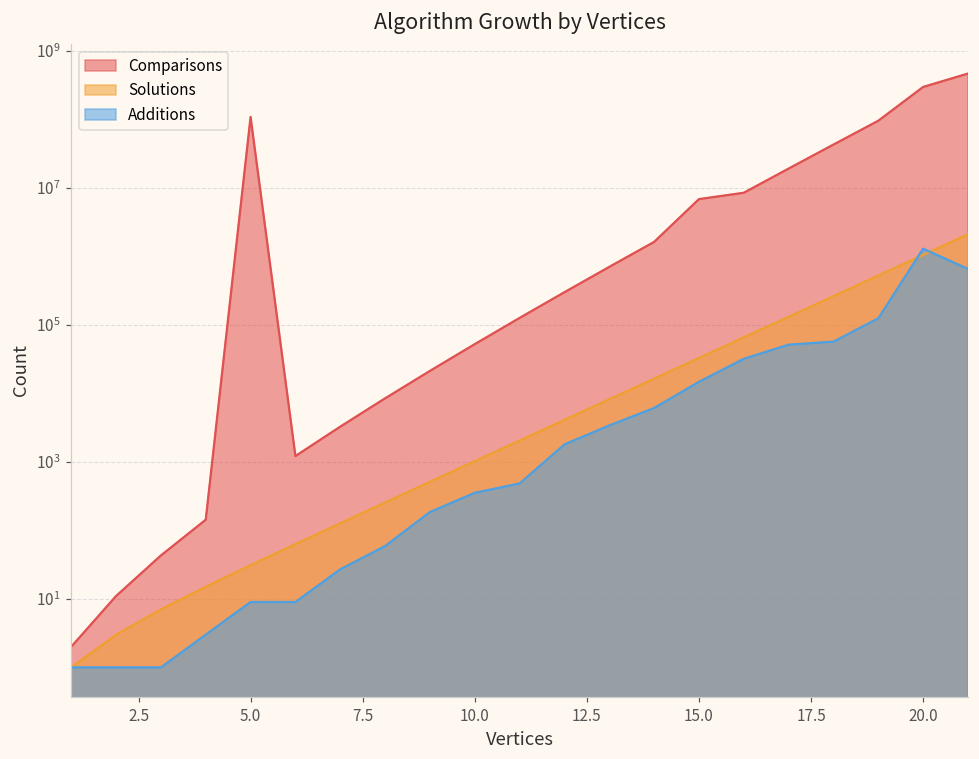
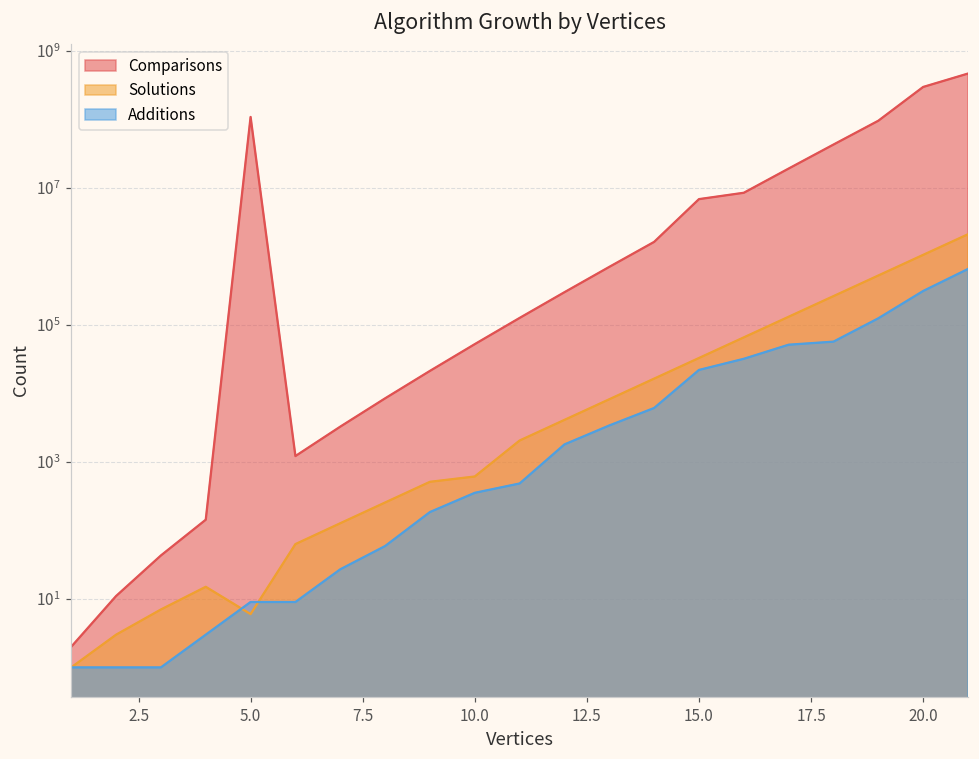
  {
    "Comparisons": {
      "5.0": 110000000,
      "10.0": 50000,
      "15.0": 7000000,
      "20.0": 300000000
    },
    "Solutions": {
-     "5.0": 30,
-     "10.0": 1000,
+     "5.0": 6,
+     "10.0": 600,
      "15.0": 30000,
      "20.0": 1000000
    },
    "Additions": {
      "5.0": 9,
      "10.0": 400,
-     "15.0": 15000,
-     "20.0": 1300000
+     "15.0": 22000,
+     "20.0": 300000
    }
  }
